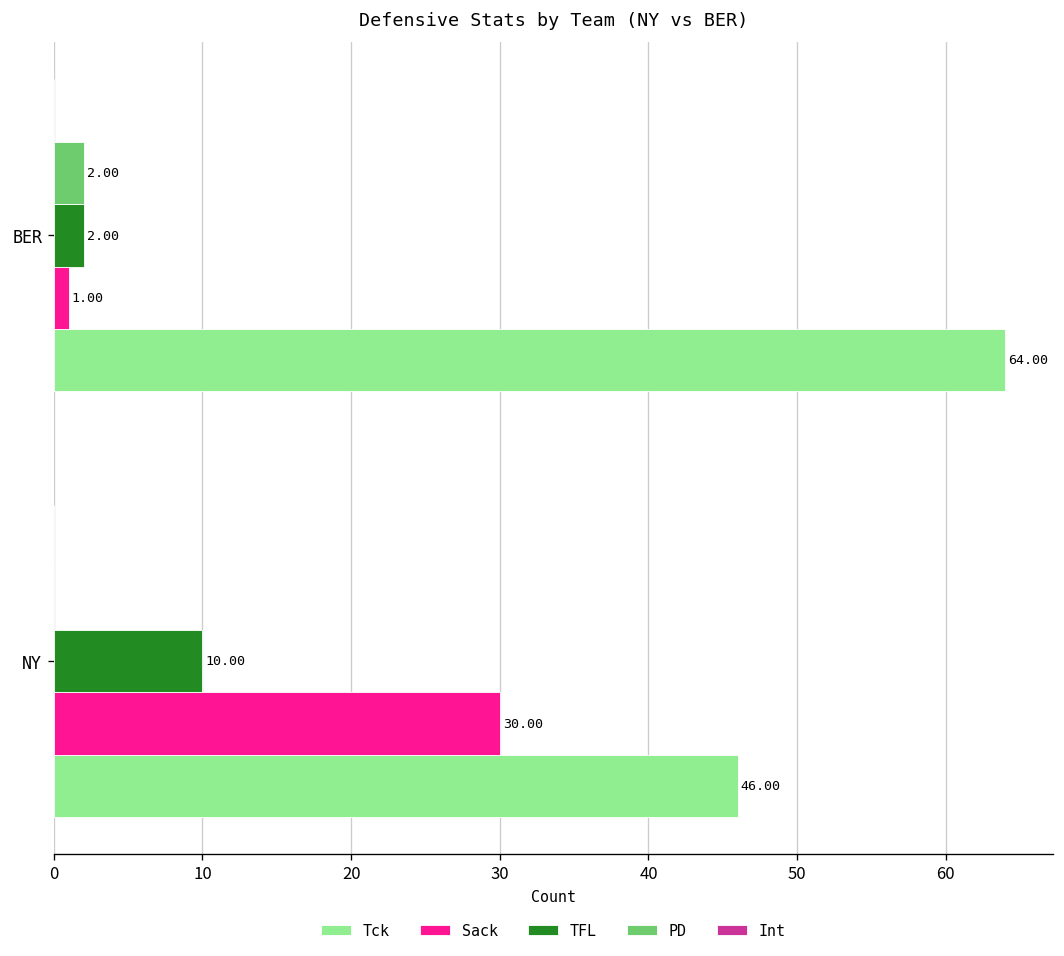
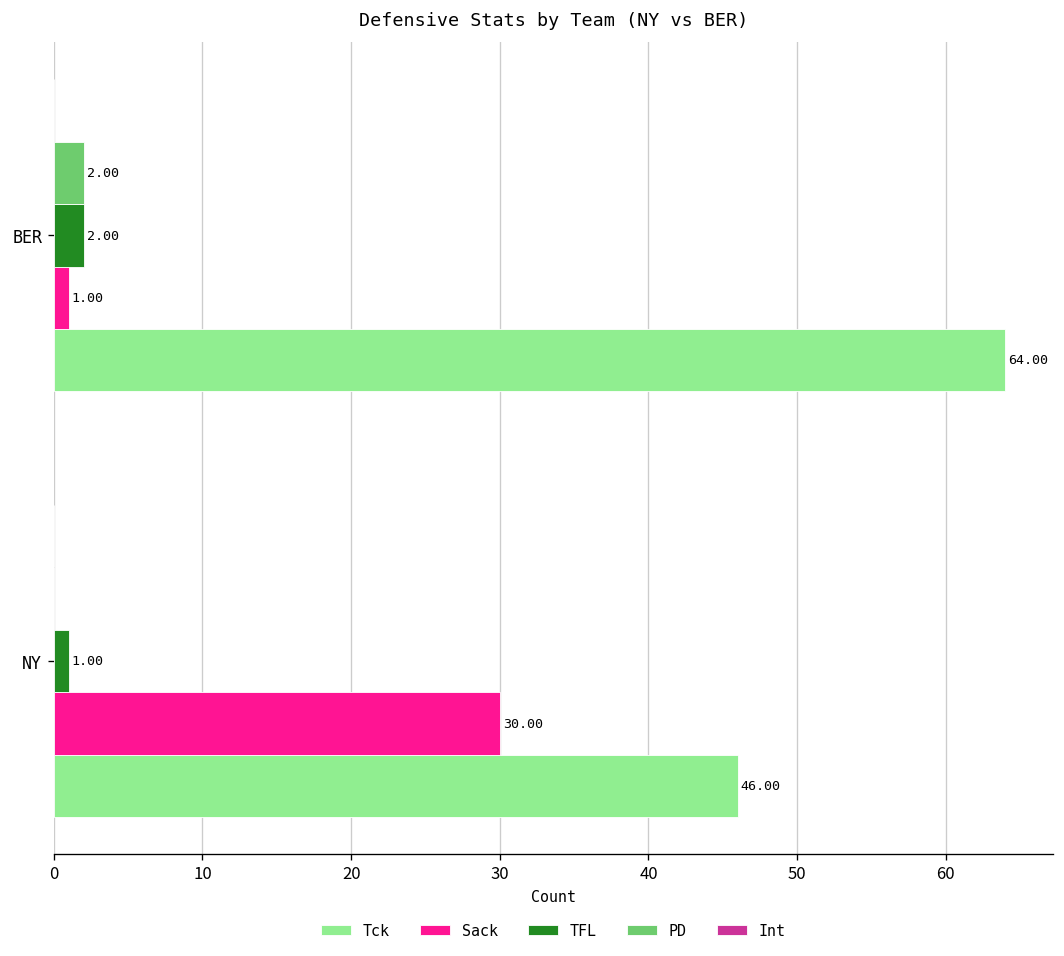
  {
    "TFL": {
      "BER": 2.00,
-     "NY": 10.00
+     "NY": 1.00
    }
  }
